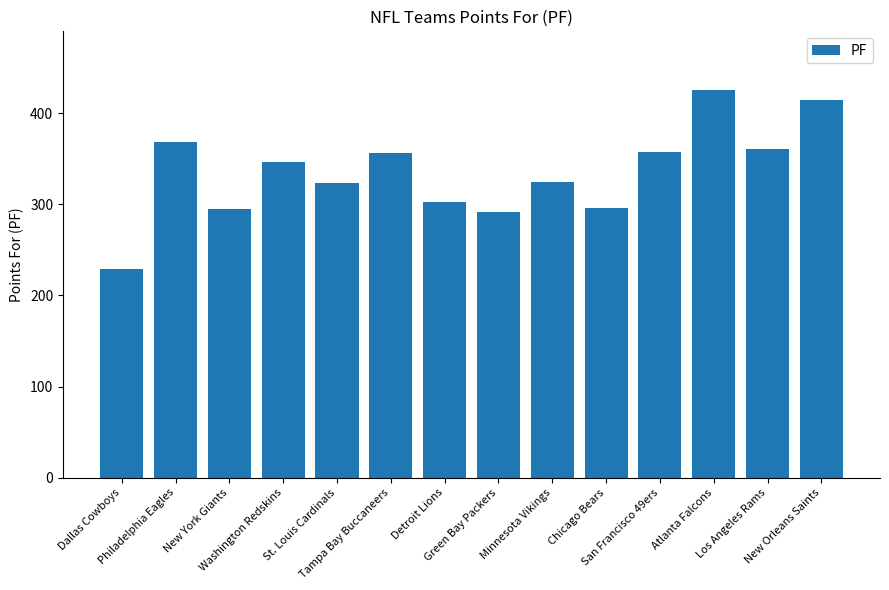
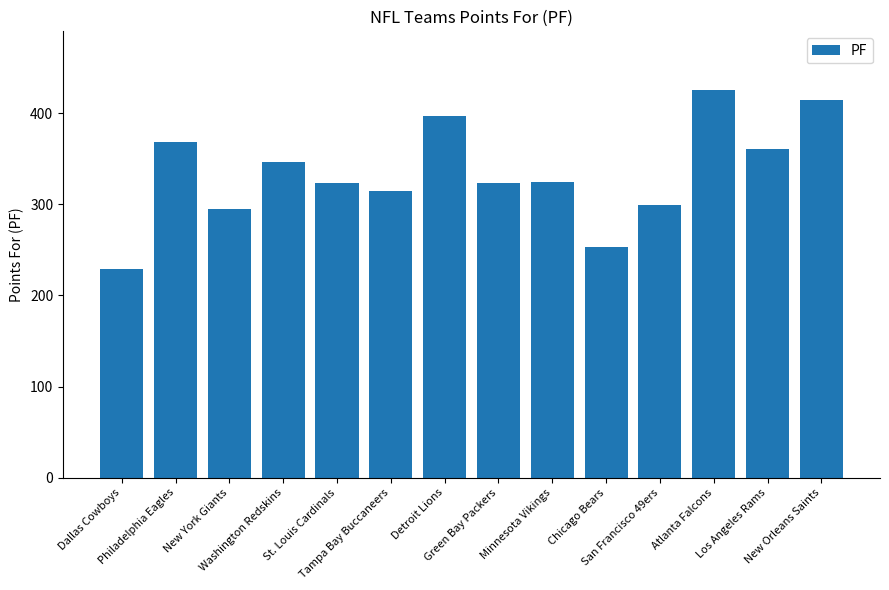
  {
    "Dallas Cowboys": 230,
    "Philadelphia Eagles": 370,
    "New York Giants": 300,
    "Washington Redskins": 350,
    "St. Louis Cardinals": 320,
-   "Tampa Bay Buccaneers": 360,
-   "Detroit Lions": 300,
-   "Green Bay Packers": 290,
+   "Tampa Bay Buccaneers": 320,
+   "Detroit Lions": 400,
+   "Green Bay Packers": 320,
    "Minnesota Vikings": 330,
-   "Chicago Bears": 300,
-   "San Francisco 49ers": 360,
+   "Chicago Bears": 250,
+   "San Francisco 49ers": 300,
    "Atlanta Falcons": 430,
    "Los Angeles Rams": 360,
    "New Orleans Saints": 420
  }
